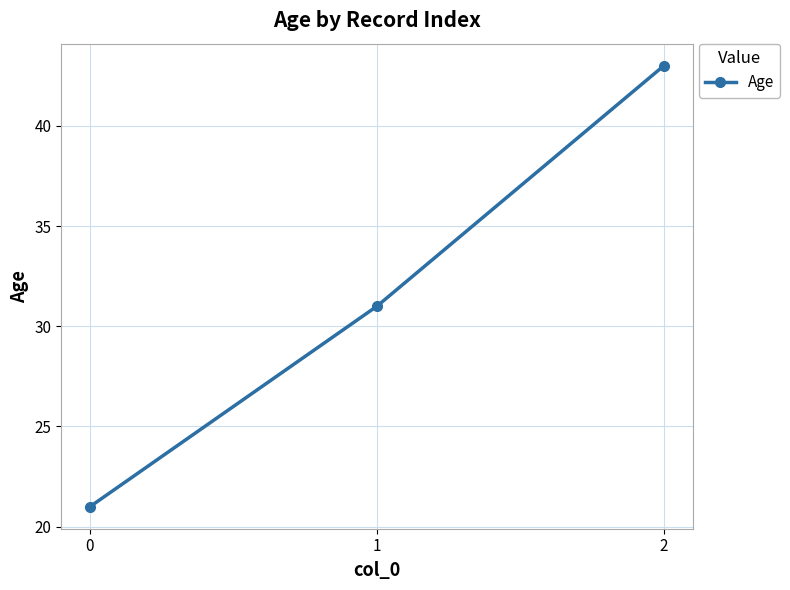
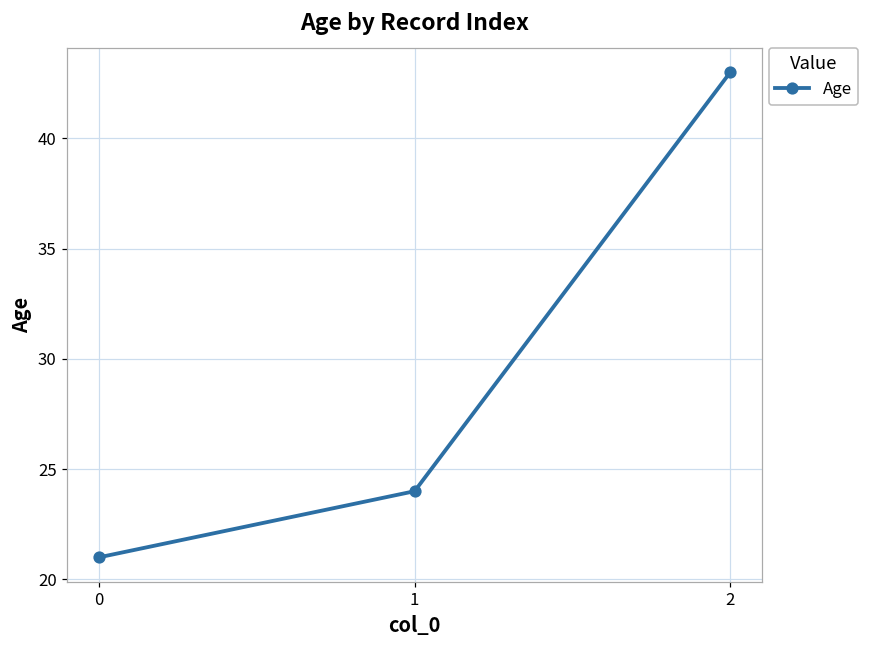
  {
    "0": 21,
-   "1": 31,
+   "1": 24,
    "2": 43
  }
